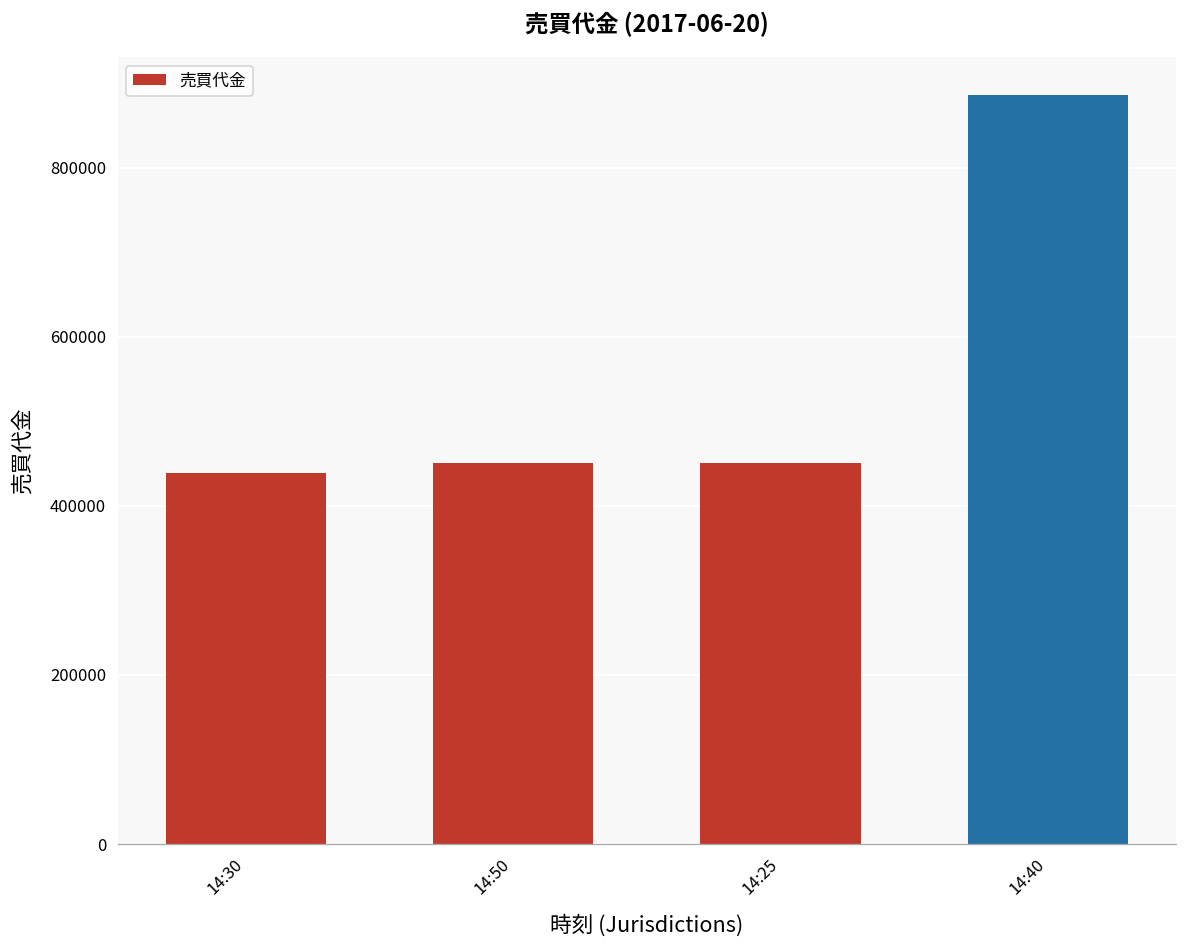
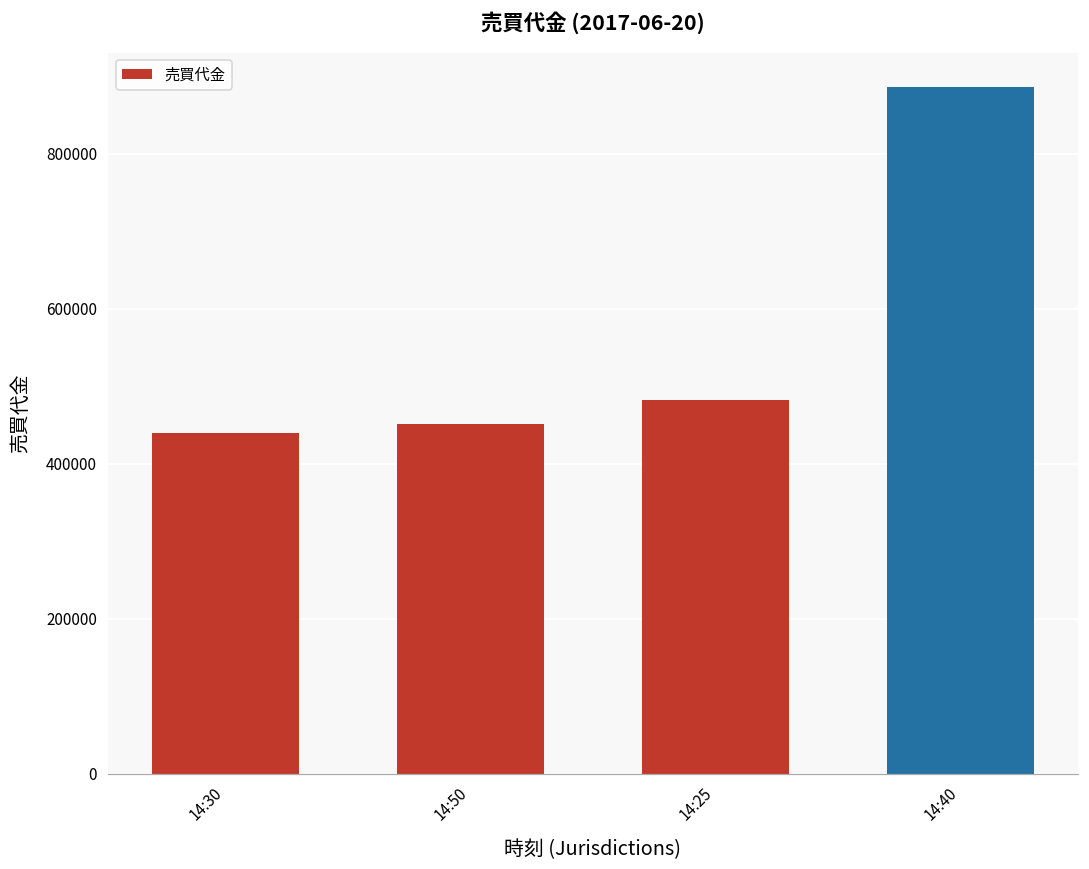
  {
    "14:30": 440000,
    "14:50": 450000,
-   "14:25": 450000,
+   "14:25": 480000,
    "14:40": 890000
  }
